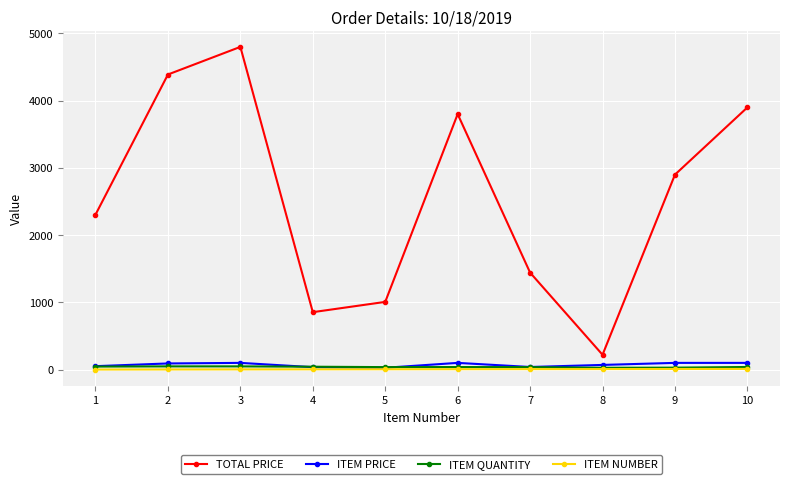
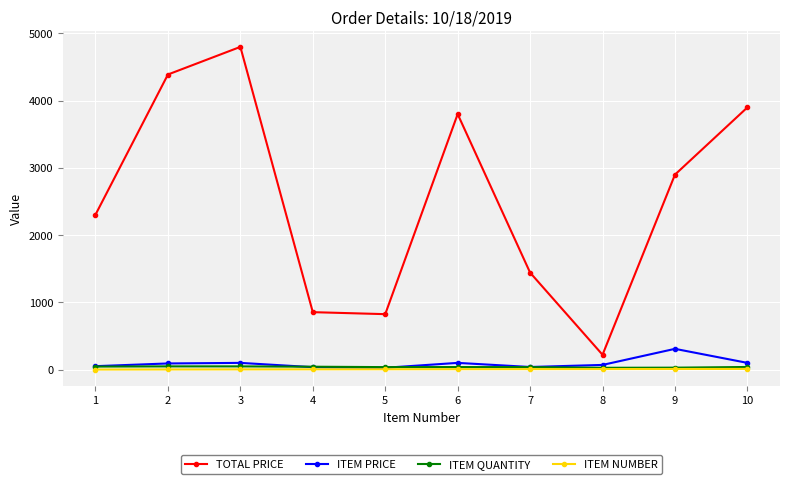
  {
    "TOTAL PRICE": {
      "1": 2300,
      "2": 4400,
      "3": 4800,
      "4": 900,
-     "5": 1000,
+     "5": 800,
      "6": 3800,
      "7": 1400,
      "8": 200,
      "9": 2900,
      "10": 3900
    },
    "ITEM PRICE": {
      "2": 100,
      "3": 100,
      "6": 100,
      "8": 100,
-     "9": 100,
+     "9": 300,
      "10": 100
    },
    "ITEM QUANTITY": {
      "2": 0,
      "3": 0
    },
    "ITEM NUMBER": {
      "1": 0,
      "2": 0,
      "3": 0
    }
  }
